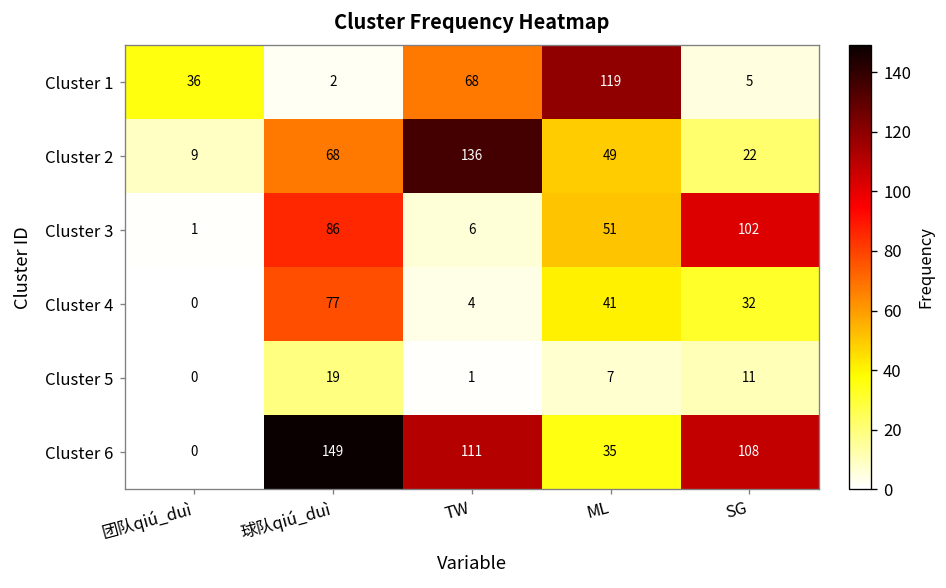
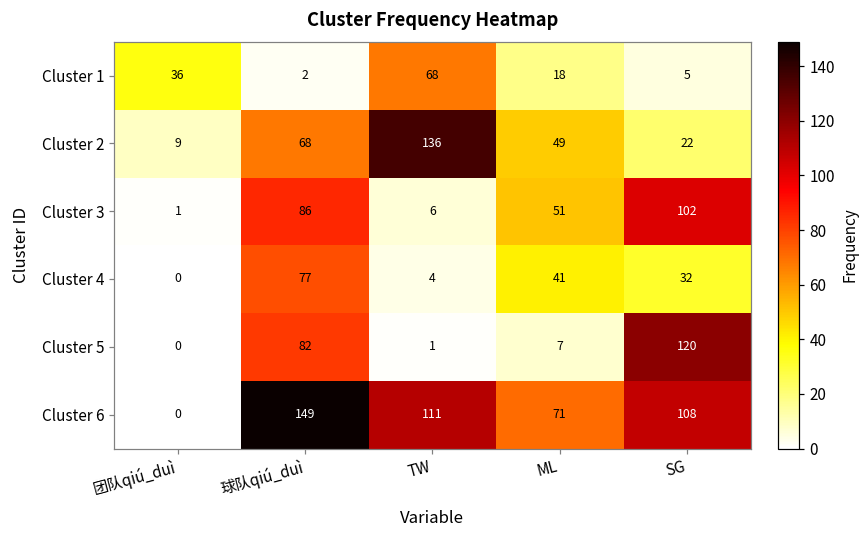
  {
    "Cluster 1": {
      "团队qiú_duì": 36,
      "球队qiú_duì": 2,
      "TW": 68,
-     "ML": 119,
+     "ML": 18,
      "SG": 5
    },
    "Cluster 2": {
      "团队qiú_duì": 9,
      "球队qiú_duì": 68,
      "TW": 136,
      "ML": 49,
      "SG": 22
    },
    "Cluster 3": {
      "团队qiú_duì": 1,
      "球队qiú_duì": 86,
      "TW": 6,
      "ML": 51,
      "SG": 102
    },
    "Cluster 4": {
      "团队qiú_duì": 0,
      "球队qiú_duì": 77,
      "TW": 4,
      "ML": 41,
      "SG": 32
    },
    "Cluster 5": {
      "团队qiú_duì": 0,
-     "球队qiú_duì": 19,
+     "球队qiú_duì": 82,
      "TW": 1,
      "ML": 7,
-     "SG": 11
+     "SG": 120
    },
    "Cluster 6": {
      "团队qiú_duì": 0,
      "球队qiú_duì": 149,
      "TW": 111,
-     "ML": 35,
+     "ML": 71,
      "SG": 108
    }
  }
